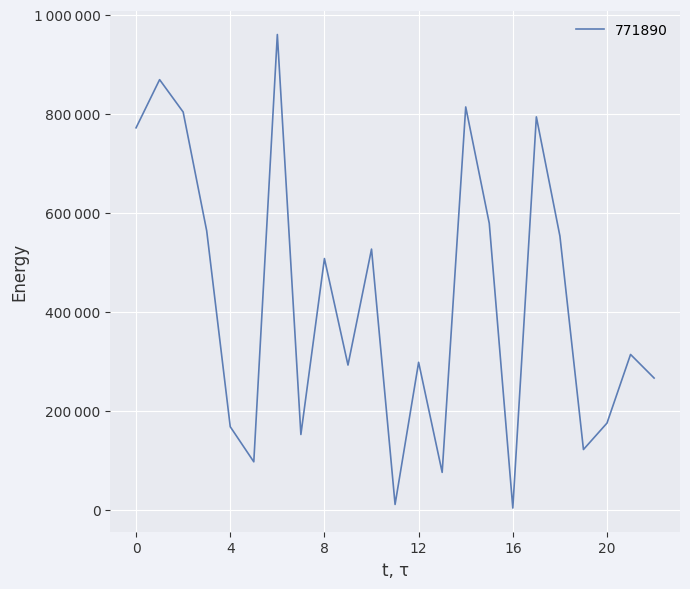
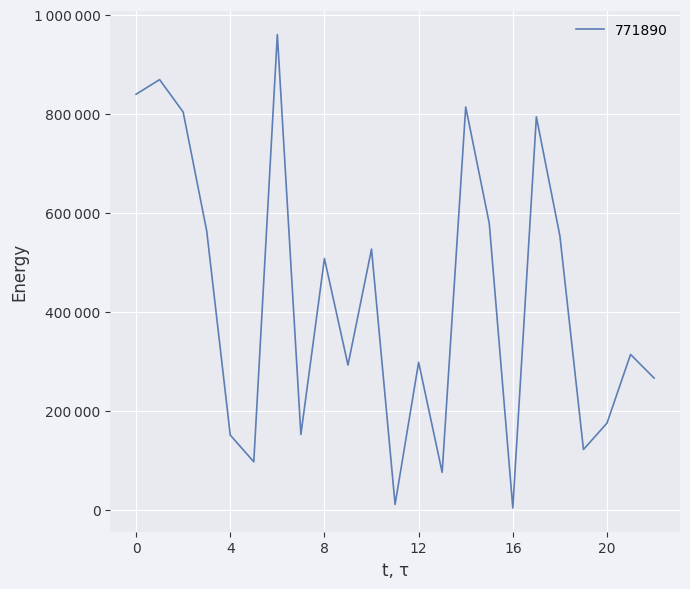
  {
-   "0": 770000,
-   "4": 170000,
+   "0": 840000,
+   "4": 150000,
    "8": 510000,
    "12": 300000,
    "16": 0,
    "20": 180000
  }
